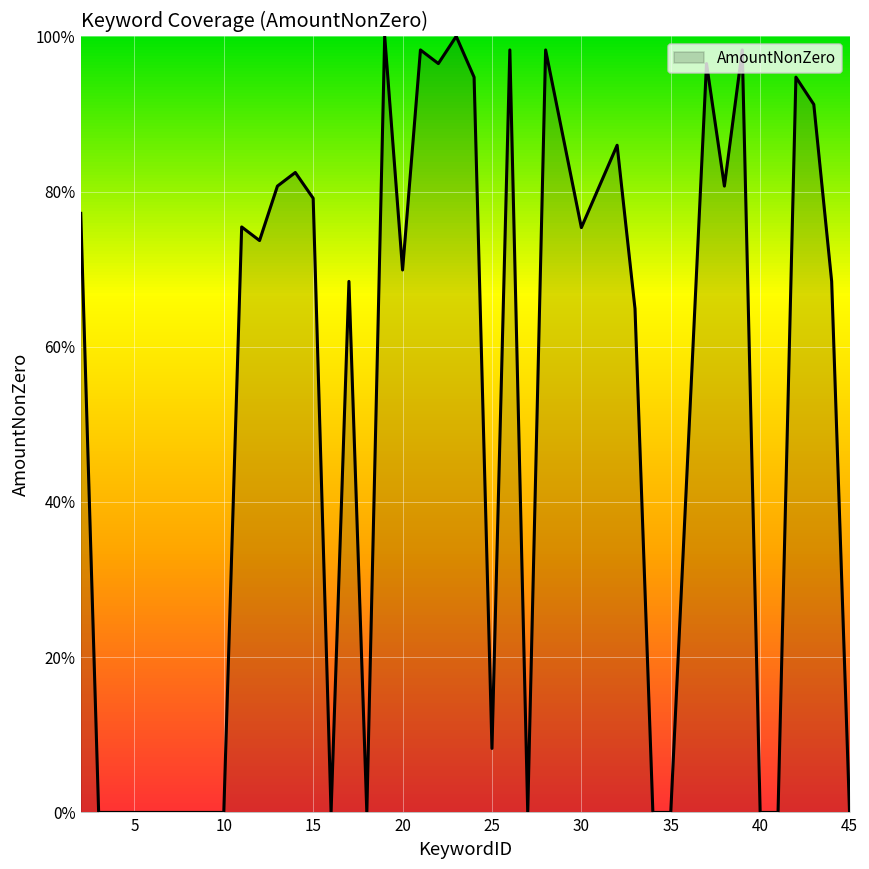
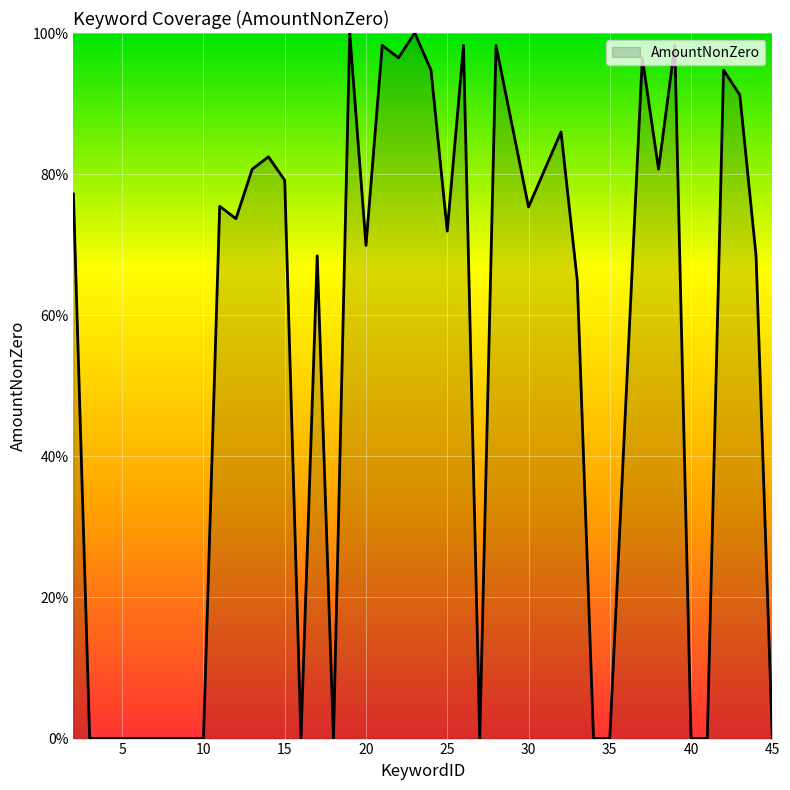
  {
    "5": "0%",
    "10": "0%",
    "15": "79%",
    "20": "70%",
-   "25": "8%",
+   "25": "72%",
    "30": "75%",
    "35": "0%",
    "40": "0%",
    "45": "0%"
  }
